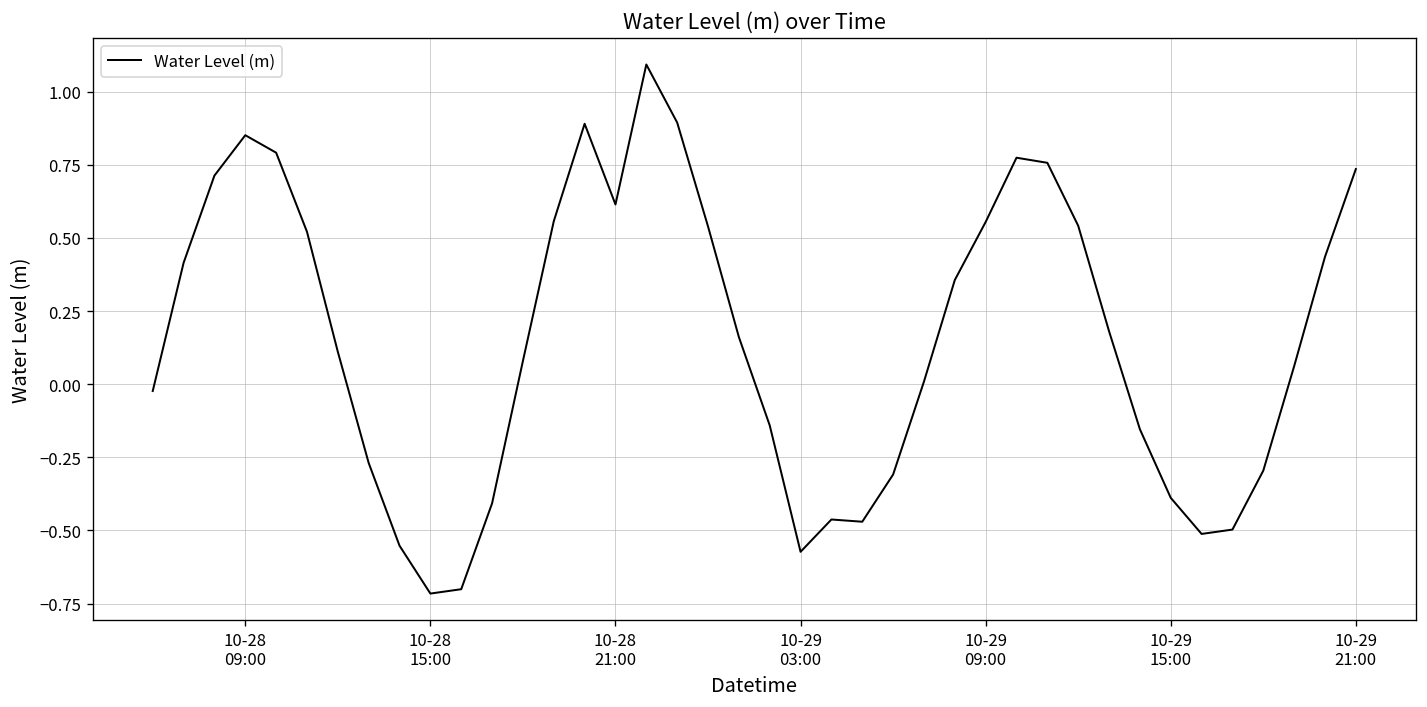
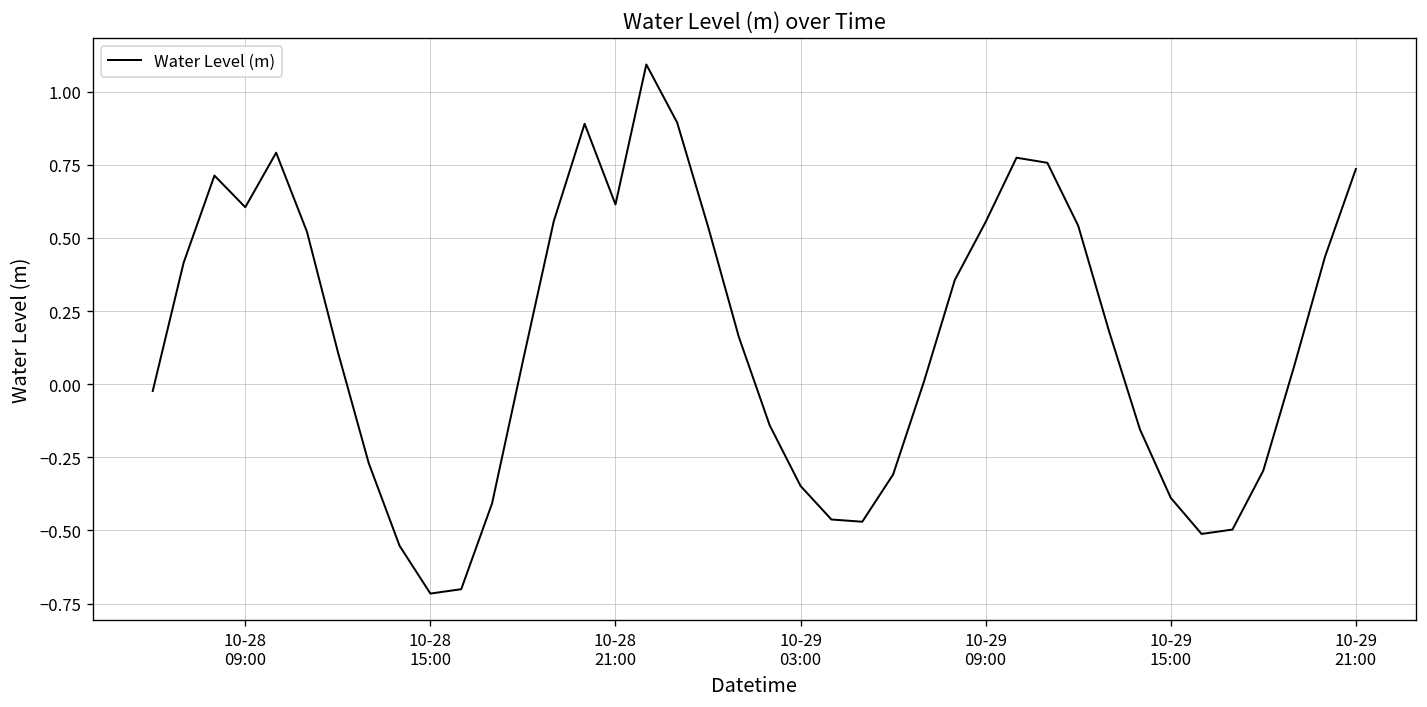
  {
-   "10-28 09:00": 0.85,
+   "10-28 09:00": 0.60,
    "10-28 15:00": -0.72,
    "10-28 21:00": 0.61,
-   "10-29 03:00": -0.57,
+   "10-29 03:00": -0.35,
    "10-29 09:00": 0.55,
    "10-29 15:00": -0.39,
    "10-29 21:00": 0.74
  }
